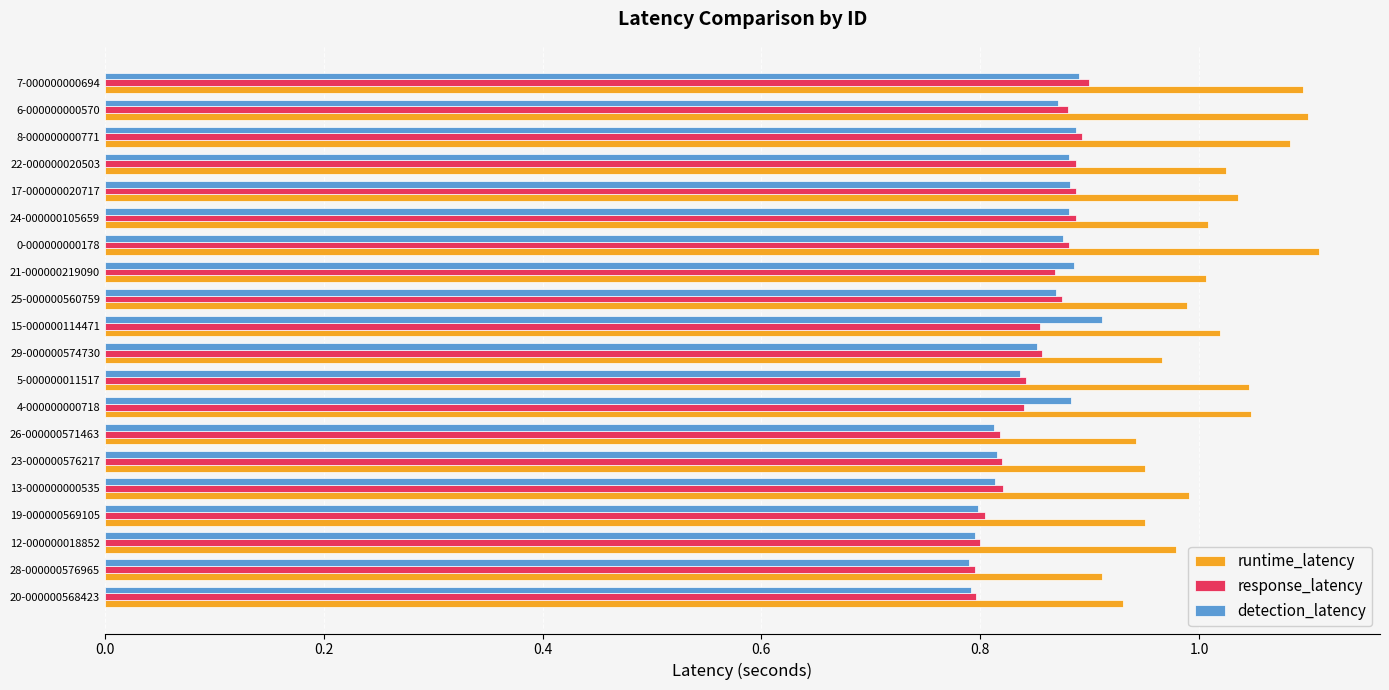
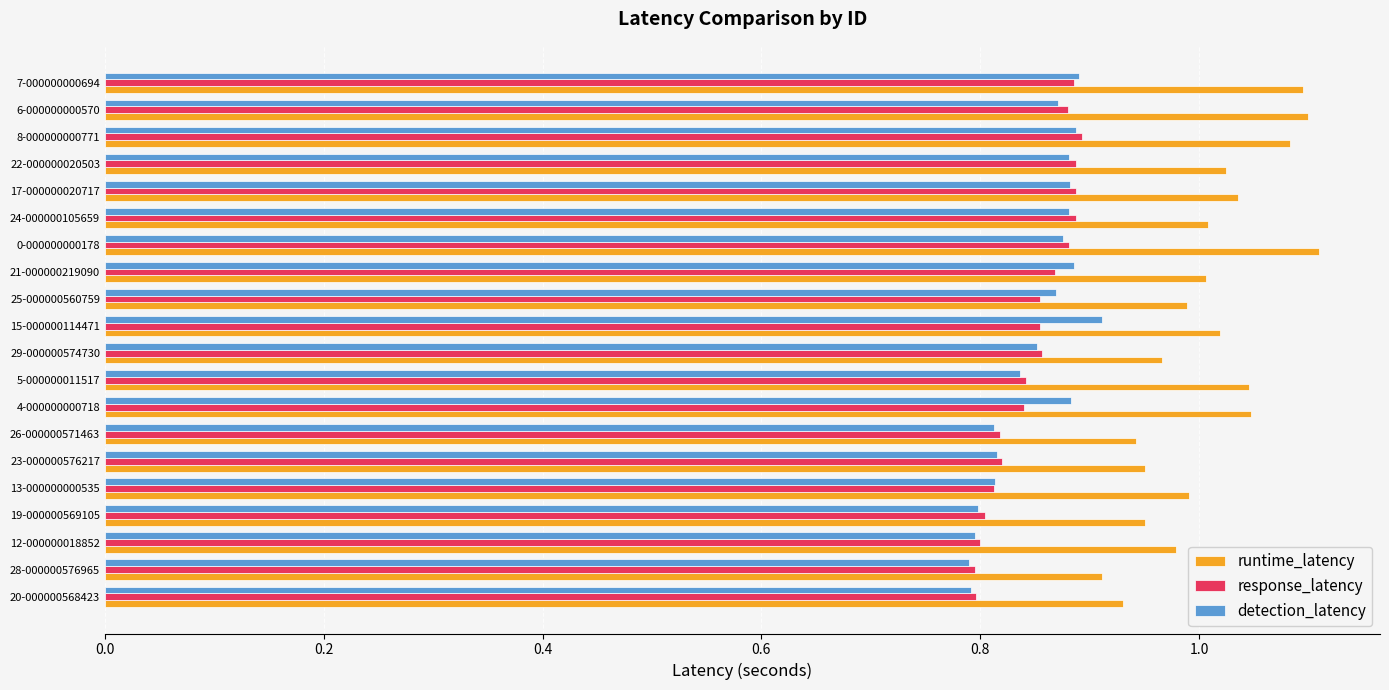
  {
    "runtime_latency": {
      "7-000000000694": 1.095,
      "6-000000000570": 1.099,
      "8-000000000771": 1.084,
      "22-000000020503": 1.025,
      "17-000000020717": 1.035,
      "24-000000105659": 1.009,
      "0-000000000178": 1.110,
      "21-000000219090": 1.006,
      "25-000000560759": 0.989,
      "15-000000114471": 1.020,
      "29-000000574730": 0.966,
      "5-000000011517": 1.046,
      "4-000000000718": 1.048,
      "26-000000571463": 0.943,
      "23-000000576217": 0.951,
      "13-000000000535": 0.990,
      "19-000000569105": 0.950,
      "12-000000018852": 0.979,
      "28-000000576965": 0.912,
      "20-000000568423": 0.930
    },
    "response_latency": {
-     "7-000000000694": 0.899,
+     "7-000000000694": 0.886,
      "6-000000000570": 0.880,
      "8-000000000771": 0.893,
      "22-000000020503": 0.888,
      "17-000000020717": 0.887,
      "24-000000105659": 0.888,
      "0-000000000178": 0.881,
      "21-000000219090": 0.868,
-     "25-000000560759": 0.874,
+     "25-000000560759": 0.855,
      "15-000000114471": 0.855,
      "29-000000574730": 0.857,
      "5-000000011517": 0.842,
      "4-000000000718": 0.840,
      "26-000000571463": 0.818,
      "23-000000576217": 0.820,
-     "13-000000000535": 0.821,
+     "13-000000000535": 0.813,
      "19-000000569105": 0.804,
      "12-000000018852": 0.800,
      "28-000000576965": 0.795,
      "20-000000568423": 0.796
    },
    "detection_latency": {
      "7-000000000694": 0.890,
      "6-000000000570": 0.871,
      "8-000000000771": 0.887,
      "22-000000020503": 0.881,
      "17-000000020717": 0.882,
      "24-000000105659": 0.881,
      "0-000000000178": 0.876,
      "21-000000219090": 0.886,
      "25-000000560759": 0.869,
      "15-000000114471": 0.911,
      "29-000000574730": 0.852,
      "5-000000011517": 0.837,
      "4-000000000718": 0.883,
      "26-000000571463": 0.813,
      "23-000000576217": 0.816,
      "13-000000000535": 0.814,
      "19-000000569105": 0.798,
      "12-000000018852": 0.795,
      "28-000000576965": 0.790,
      "20-000000568423": 0.792
    }
  }
